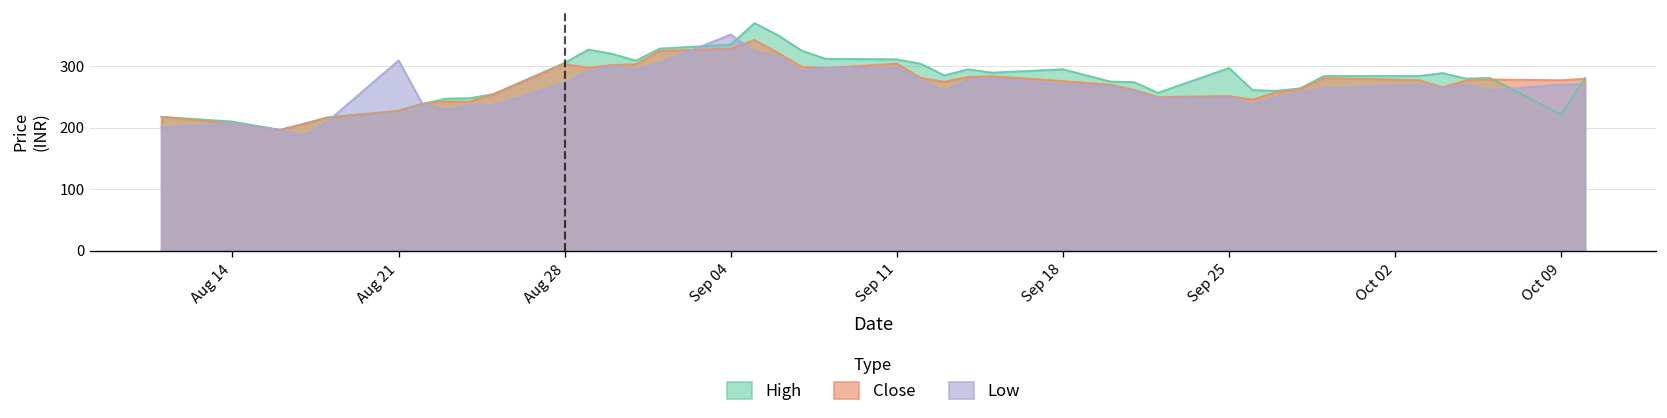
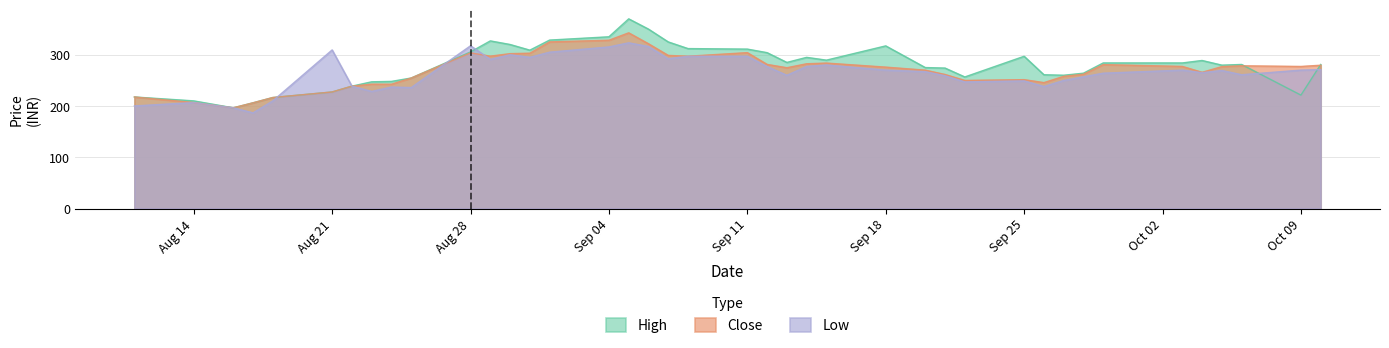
  {
    "High": {
      "Sep 04": 340,
      "Sep 11": 310,
-     "Sep 18": 290,
+     "Sep 18": 320,
      "Sep 25": 300,
      "Oct 09": 220
    },
    "Close": {
      "Sep 04": 330,
      "Sep 11": 300,
      "Sep 18": 280,
      "Oct 09": 280
    },
    "Low": {
      "Aug 21": 310,
-     "Aug 28": 270,
-     "Sep 04": 350,
+     "Aug 28": 320,
+     "Sep 04": 320,
      "Sep 11": 300,
      "Sep 18": 270,
      "Oct 09": 270
    }
  }
